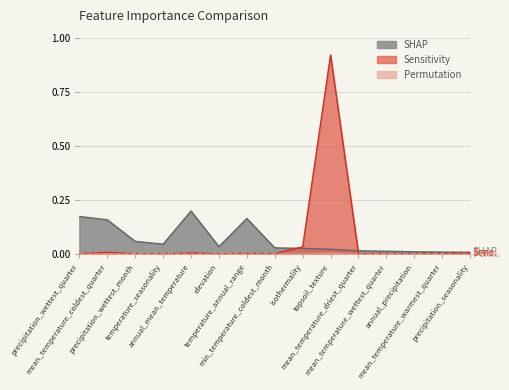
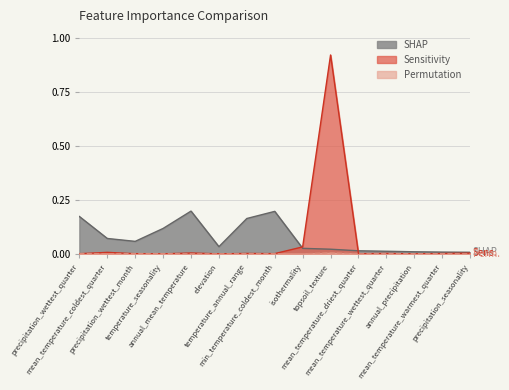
  {
    "SHAP": {
      "precipitation_wettest_quarter": 0.17,
-     "mean_temperature_coldest_quarter": 0.16,
+     "mean_temperature_coldest_quarter": 0.07,
      "precipitation_wettest_month": 0.06,
-     "temperature_seasonality": 0.04,
+     "temperature_seasonality": 0.12,
      "annual_mean_temperature": 0.20,
      "elevation": 0.03,
      "temperature_annual_range": 0.16,
-     "min_temperature_coldest_month": 0.03,
+     "min_temperature_coldest_month": 0.20,
      "topsoil_texture": 0.02,
      "mean_temperature_driest_quarter": 0.01
    },
    "Sensitivity": {
      "topsoil_texture": 0.92
    },
    "Permutation": {
      "isothermality": 0.00,
      "topsoil_texture": 0.00
    }
  }
